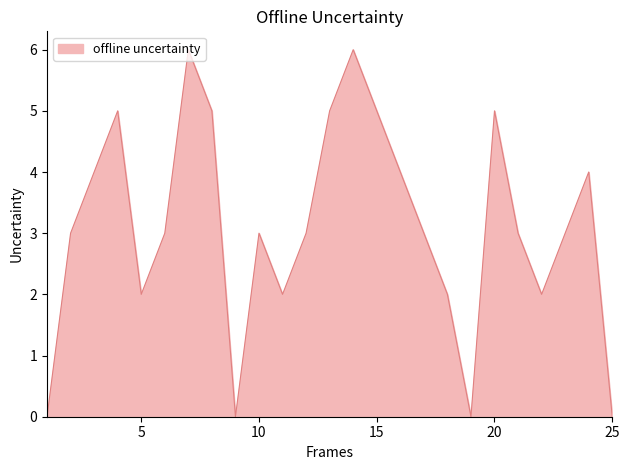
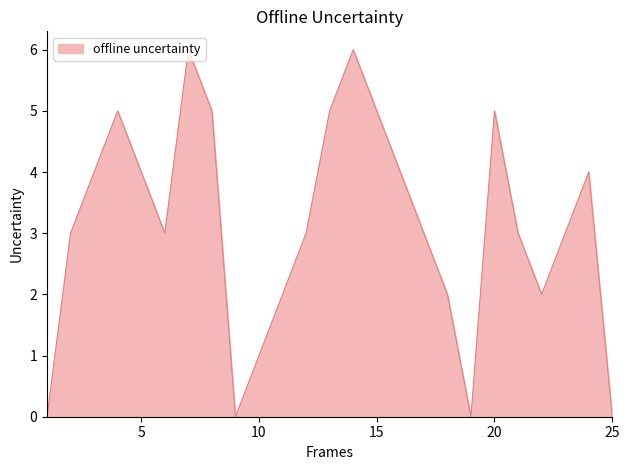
  {
-   "5": 2,
-   "10": 3,
+   "5": 4,
+   "10": 1,
    "15": 5,
    "20": 5,
    "25": 0
  }
